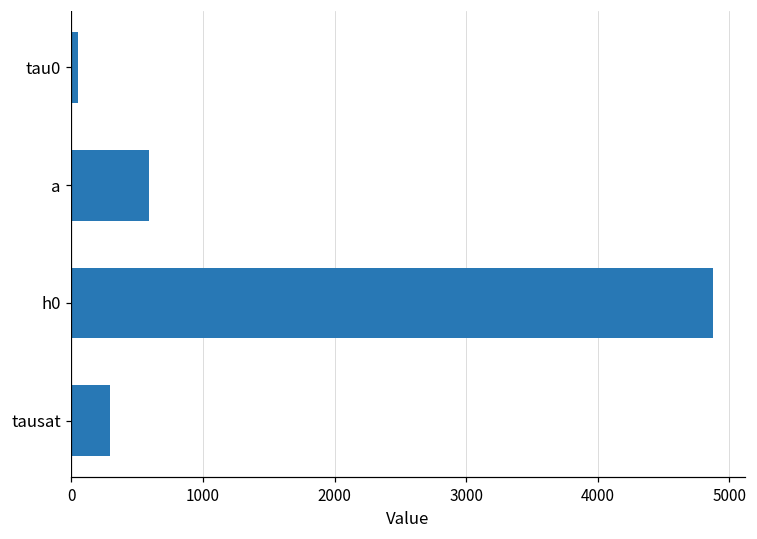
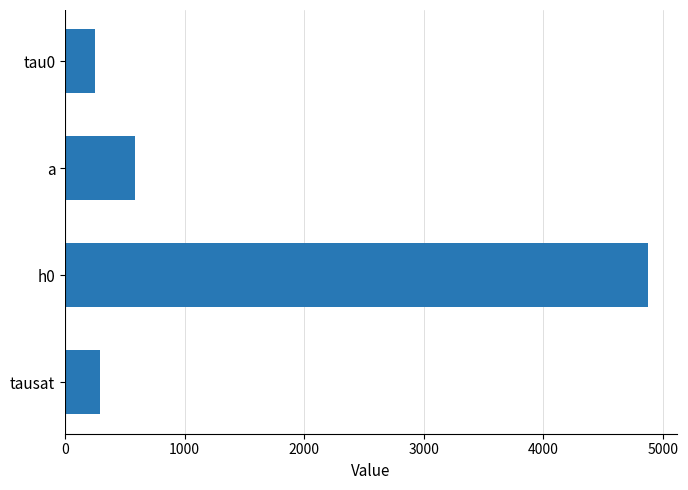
  {
-   "tau0": 50,
+   "tau0": 250,
    "a": 590,
    "h0": 4880,
    "tausat": 300
  }
